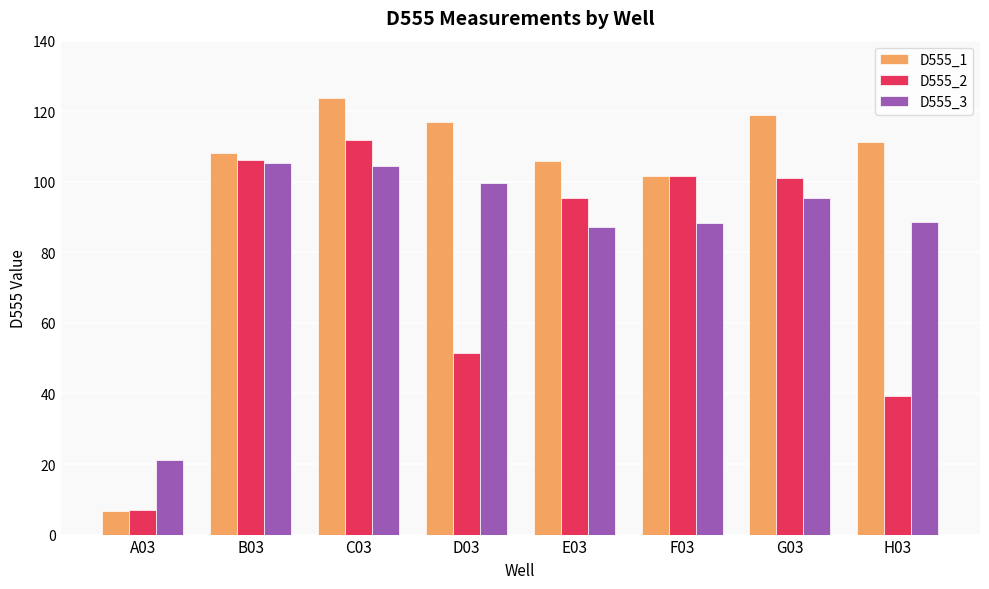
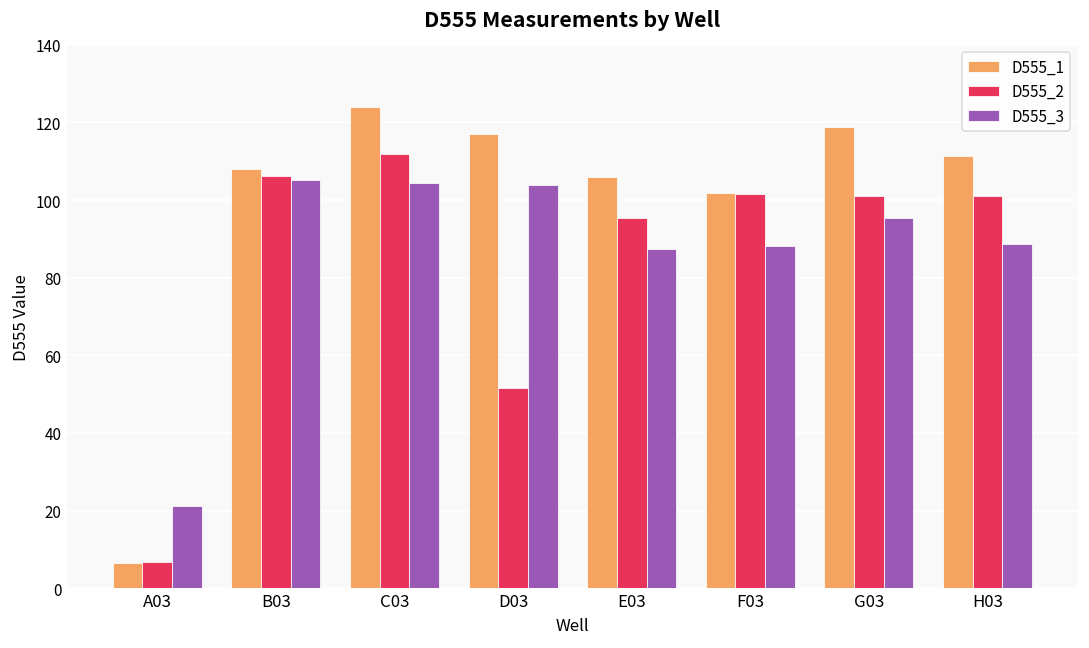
  {
    "D555_1": {
      "A03": 7,
      "B03": 108,
      "C03": 124,
      "D03": 117,
      "E03": 106,
      "F03": 102,
      "G03": 119,
      "H03": 111
    },
    "D555_2": {
      "A03": 7,
      "B03": 106,
      "C03": 112,
      "D03": 52,
      "E03": 95,
      "F03": 102,
      "G03": 101,
-     "H03": 39
+     "H03": 101
    },
    "D555_3": {
      "A03": 21,
      "B03": 105,
      "C03": 104,
-     "D03": 100,
+     "D03": 104,
      "E03": 87,
      "F03": 88,
      "G03": 95,
      "H03": 89
    }
  }
